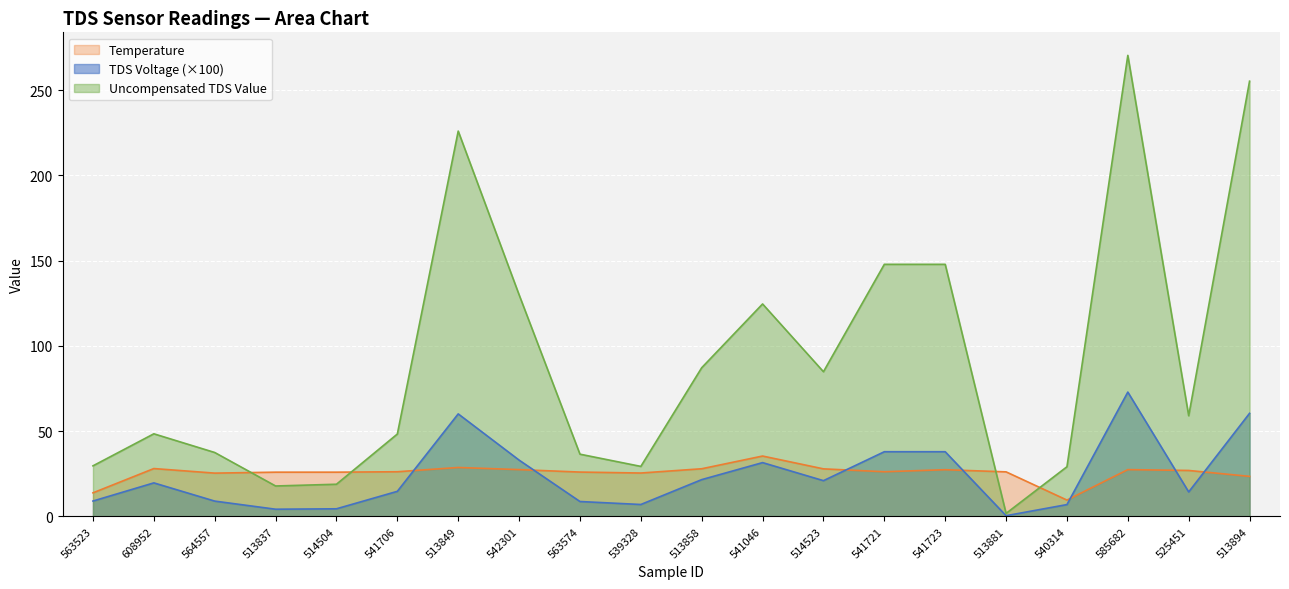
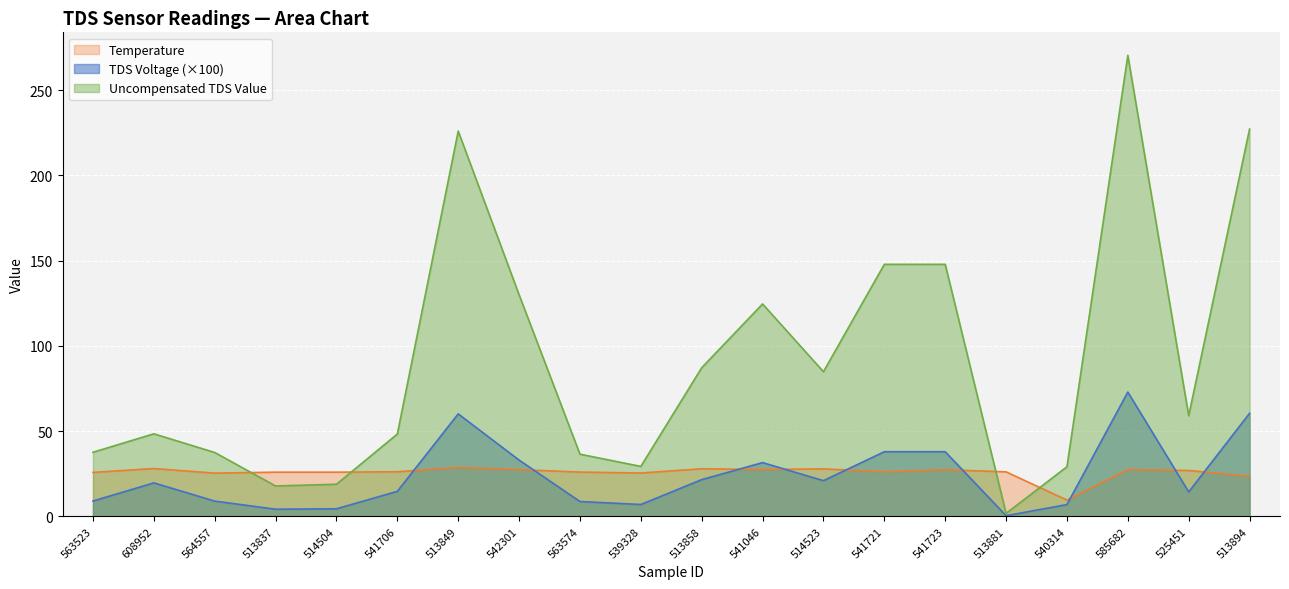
  {
    "Temperature": {
-     "563523": 14,
+     "563523": 26,
      "608952": 28,
      "564557": 25,
      "513837": 26,
      "514504": 26,
      "541706": 26,
      "513849": 29,
      "542301": 27,
      "563574": 26,
      "539328": 25,
      "513858": 28,
-     "541046": 35,
+     "541046": 28,
      "514523": 28,
      "541721": 26,
      "541723": 27,
      "513881": 26,
      "540314": 10,
      "585682": 27,
      "525451": 27,
      "513894": 23
    },
    "TDS Voltage (×100)": {
      "563523": 9,
      "608952": 20,
      "564557": 9,
      "513837": 4,
      "514504": 4,
      "541706": 15,
      "513849": 60,
      "542301": 33,
      "563574": 9,
      "539328": 7,
      "513858": 22,
      "541046": 32,
      "514523": 21,
      "541721": 38,
      "541723": 38,
      "540314": 7,
      "585682": 73,
      "525451": 14,
      "513894": 60
    },
    "Uncompensated TDS Value": {
-     "563523": 30,
+     "563523": 38,
      "608952": 48,
      "564557": 37,
      "513837": 18,
      "514504": 19,
      "541706": 48,
      "513849": 226,
      "542301": 130,
      "563574": 36,
      "539328": 29,
      "513858": 87,
      "541046": 125,
      "514523": 85,
      "541721": 148,
      "541723": 148,
      "540314": 29,
      "585682": 270,
      "525451": 59,
-     "513894": 255
+     "513894": 227
    }
  }
